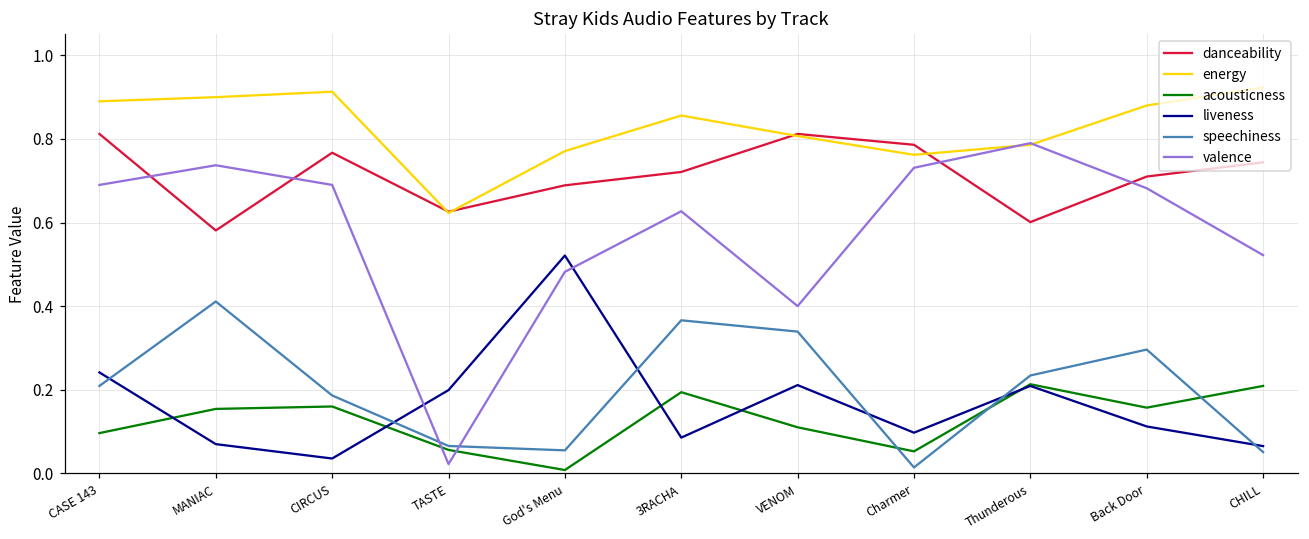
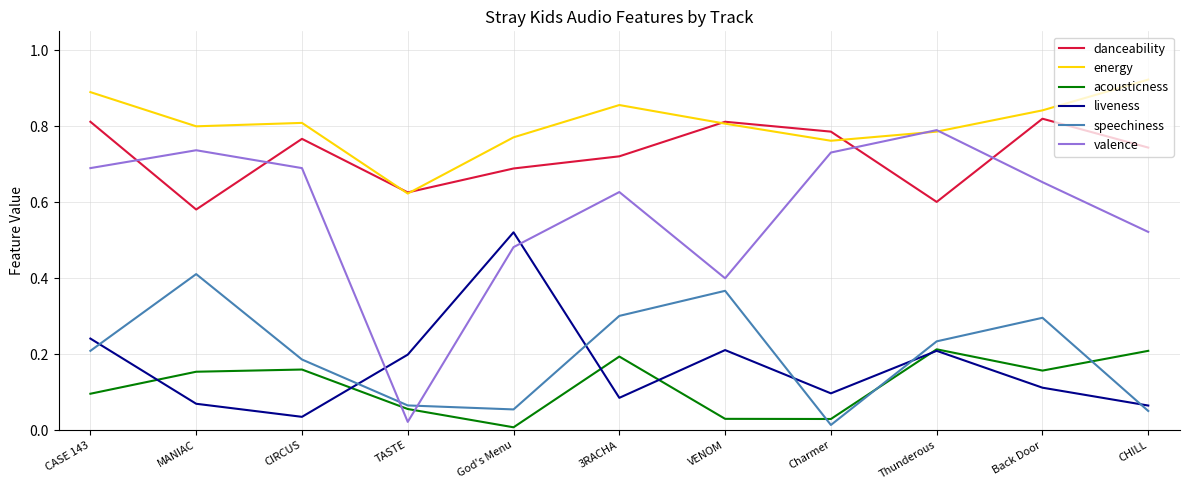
  {
    "danceability": {
      "CASE 143": 0.81,
      "MANIAC": 0.58,
      "CIRCUS": 0.77,
      "God's Menu": 0.69,
      "3RACHA": 0.72,
      "Charmer": 0.79,
      "Thunderous": 0.60,
-     "Back Door": 0.71
+     "Back Door": 0.82
    },
    "energy": {
      "CASE 143": 0.89,
-     "MANIAC": 0.9,
-     "CIRCUS": 0.91,
+     "MANIAC": 0.8,
+     "CIRCUS": 0.81,
      "God's Menu": 0.77,
      "3RACHA": 0.86,
      "Charmer": 0.76,
-     "Back Door": 0.88
+     "Back Door": 0.84
    },
    "acousticness": {
      "CASE 143": 0.10,
      "MANIAC": 0.15,
      "CIRCUS": 0.16,
      "TASTE": 0.06,
      "God's Menu": 0.01,
      "3RACHA": 0.19,
-     "VENOM": 0.11,
-     "Charmer": 0.05,
+     "VENOM": 0.03,
+     "Charmer": 0.03,
      "Back Door": 0.16,
      "CHILL": 0.21
    },
    "liveness": {
      "CASE 143": 0.24,
      "MANIAC": 0.07,
      "CIRCUS": 0.04,
      "TASTE": 0.20,
      "God's Menu": 0.52,
      "3RACHA": 0.09,
      "VENOM": 0.21,
      "Charmer": 0.10,
      "Back Door": 0.11,
      "CHILL": 0.07
    },
    "speechiness": {
      "CASE 143": 0.21,
      "MANIAC": 0.41,
      "CIRCUS": 0.19,
      "TASTE": 0.07,
      "God's Menu": 0.05,
-     "3RACHA": 0.37,
-     "VENOM": 0.34,
+     "3RACHA": 0.30,
+     "VENOM": 0.37,
      "Charmer": 0.01,
      "Thunderous": 0.23,
      "Back Door": 0.30,
      "CHILL": 0.05
    },
    "valence": {
      "CASE 143": 0.69,
      "MANIAC": 0.74,
      "CIRCUS": 0.69,
      "TASTE": 0.02,
      "God's Menu": 0.48,
      "3RACHA": 0.63,
      "VENOM": 0.40,
      "Charmer": 0.73,
-     "Back Door": 0.68,
+     "Back Door": 0.65,
      "CHILL": 0.52
    }
  }
